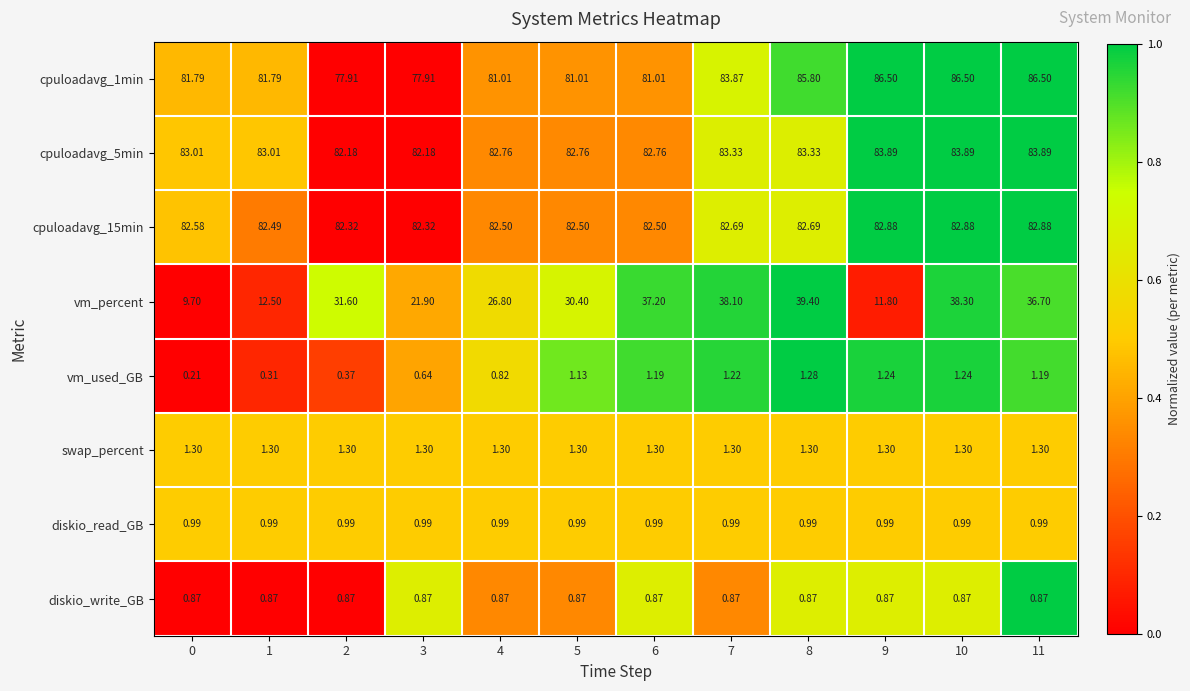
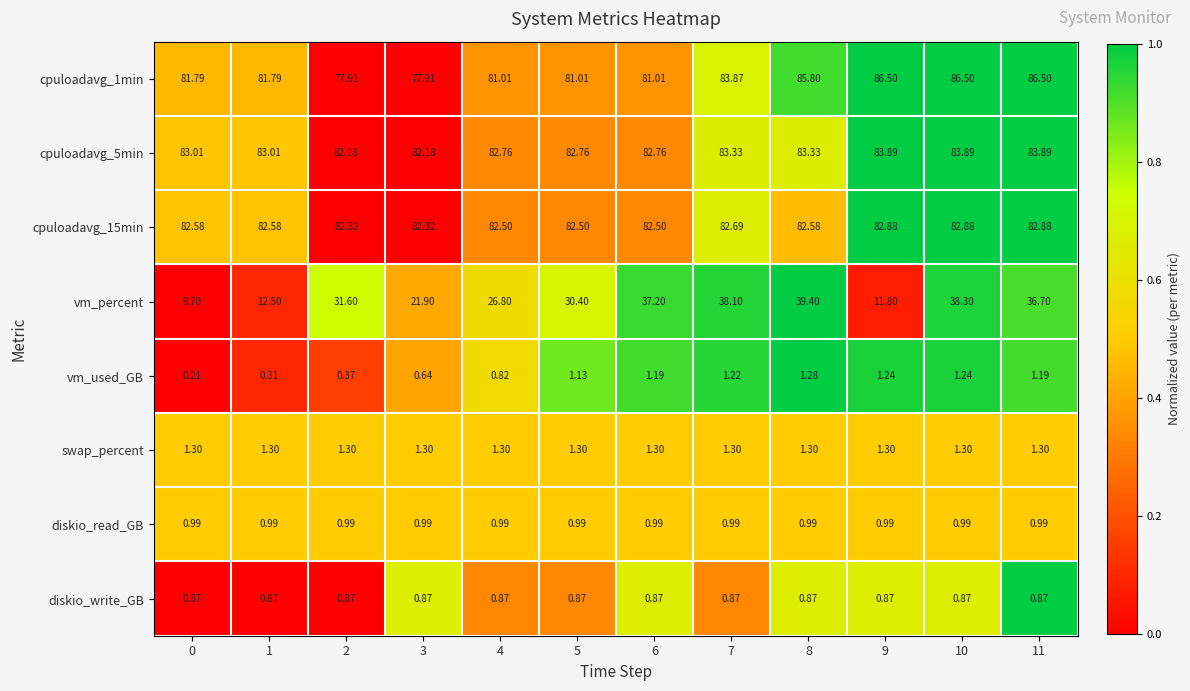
  {
    "cpuloadavg_1min": {
      "0": 81.79,
      "1": 81.79,
      "2": 77.91,
      "3": 77.91,
      "4": 81.01,
      "5": 81.01,
      "6": 81.01,
      "7": 83.87,
      "8": 85.80,
      "9": 86.50,
      "10": 86.50,
      "11": 86.50
    },
    "cpuloadavg_5min": {
      "0": 83.01,
      "1": 83.01,
      "2": 82.18,
      "3": 82.18,
      "4": 82.76,
      "5": 82.76,
      "6": 82.76,
      "7": 83.33,
      "8": 83.33,
      "9": 83.89,
      "10": 83.89,
      "11": 83.89
    },
    "cpuloadavg_15min": {
      "0": 82.58,
-     "1": 82.49,
+     "1": 82.58,
      "2": 82.32,
      "3": 82.32,
      "4": 82.50,
      "5": 82.50,
      "6": 82.50,
      "7": 82.69,
-     "8": 82.69,
+     "8": 82.58,
      "9": 82.88,
      "10": 82.88,
      "11": 82.88
    },
    "vm_percent": {
      "0": 9.70,
      "1": 12.50,
      "2": 31.60,
      "3": 21.90,
      "4": 26.80,
      "5": 30.40,
      "6": 37.20,
      "7": 38.10,
      "8": 39.40,
      "9": 11.80,
      "10": 38.30,
      "11": 36.70
    },
    "vm_used_GB": {
      "0": 0.21,
      "1": 0.31,
      "2": 0.37,
      "3": 0.64,
      "4": 0.82,
      "5": 1.13,
      "6": 1.19,
      "7": 1.22,
      "8": 1.28,
      "9": 1.24,
      "10": 1.24,
      "11": 1.19
    },
    "swap_percent": {
      "0": 1.30,
      "1": 1.30,
      "2": 1.30,
      "3": 1.30,
      "4": 1.30,
      "5": 1.30,
      "6": 1.30,
      "7": 1.30,
      "8": 1.30,
      "9": 1.30,
      "10": 1.30,
      "11": 1.30
    },
    "diskio_read_GB": {
      "0": 0.99,
      "1": 0.99,
      "2": 0.99,
      "3": 0.99,
      "4": 0.99,
      "5": 0.99,
      "6": 0.99,
      "7": 0.99,
      "8": 0.99,
      "9": 0.99,
      "10": 0.99,
      "11": 0.99
    },
    "diskio_write_GB": {
      "0": 0.87,
      "1": 0.87,
      "2": 0.87,
      "3": 0.87,
      "4": 0.87,
      "5": 0.87,
      "6": 0.87,
      "7": 0.87,
      "8": 0.87,
      "9": 0.87,
      "10": 0.87,
      "11": 0.87
    }
  }
